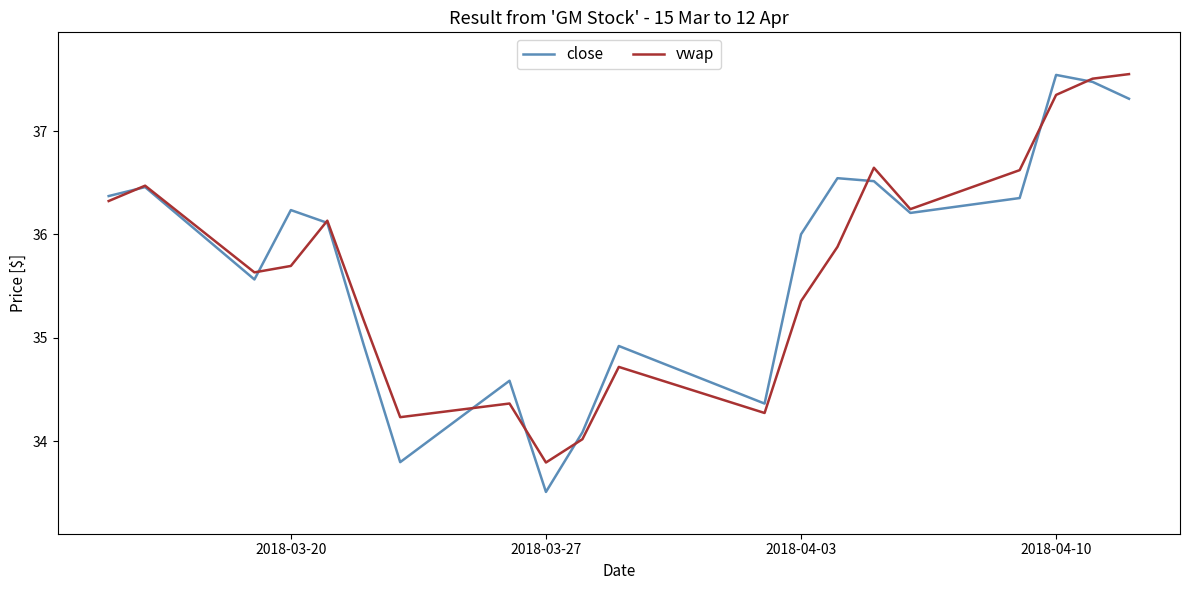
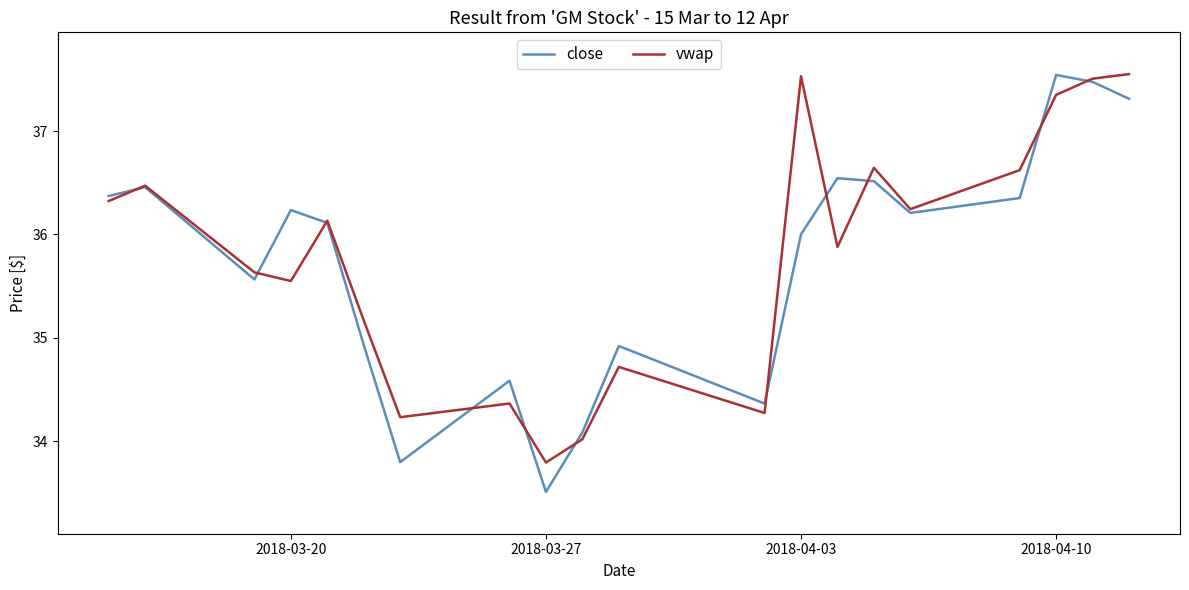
  {
    "close": {
      "2018-03-20": 36.24,
      "2018-03-27": 33.51,
      "2018-04-03": 36.00,
      "2018-04-10": 37.54
    },
    "vwap": {
-     "2018-03-20": 35.70,
+     "2018-03-20": 35.55,
      "2018-03-27": 33.79,
-     "2018-04-03": 35.35,
+     "2018-04-03": 37.53,
      "2018-04-10": 37.35
    }
  }
